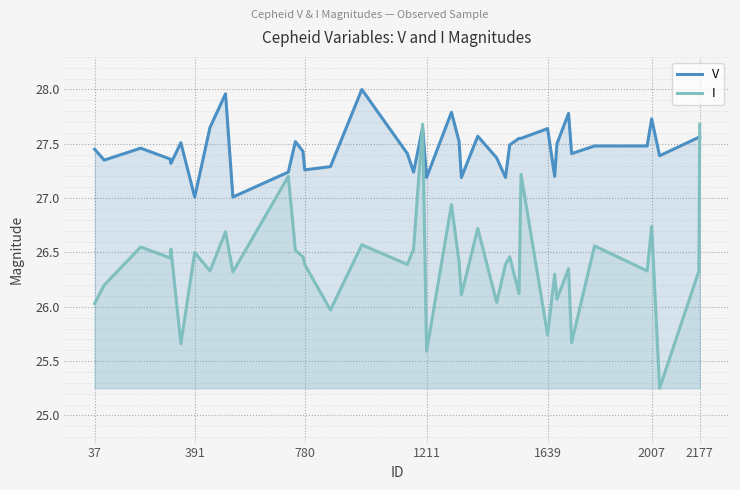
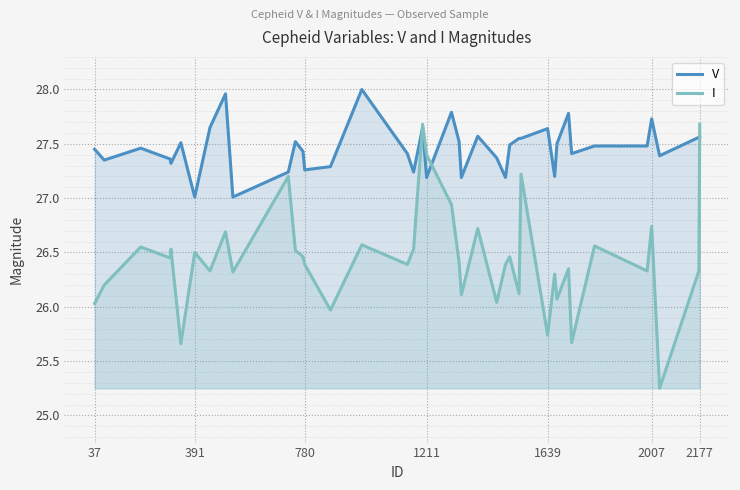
  {
    "V": {
      "37": 27.45,
      "391": 27.01,
      "780": 27.26,
      "1211": 27.19,
      "1639": 27.64,
      "2007": 27.73,
      "2177": 27.56
    },
    "I": {
      "37": 26.03,
      "391": 26.50,
      "780": 26.39,
-     "1211": 25.59,
+     "1211": 27.40,
      "1639": 25.74,
      "2007": 26.74,
      "2177": 27.68
    }
  }
